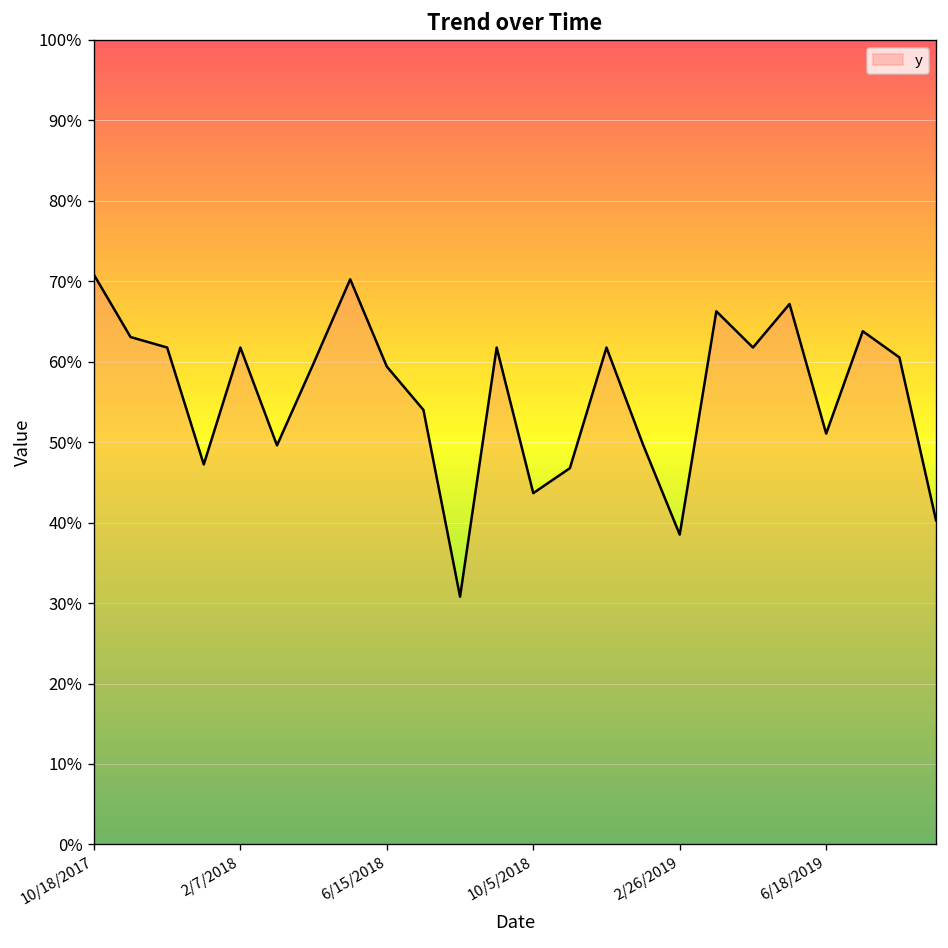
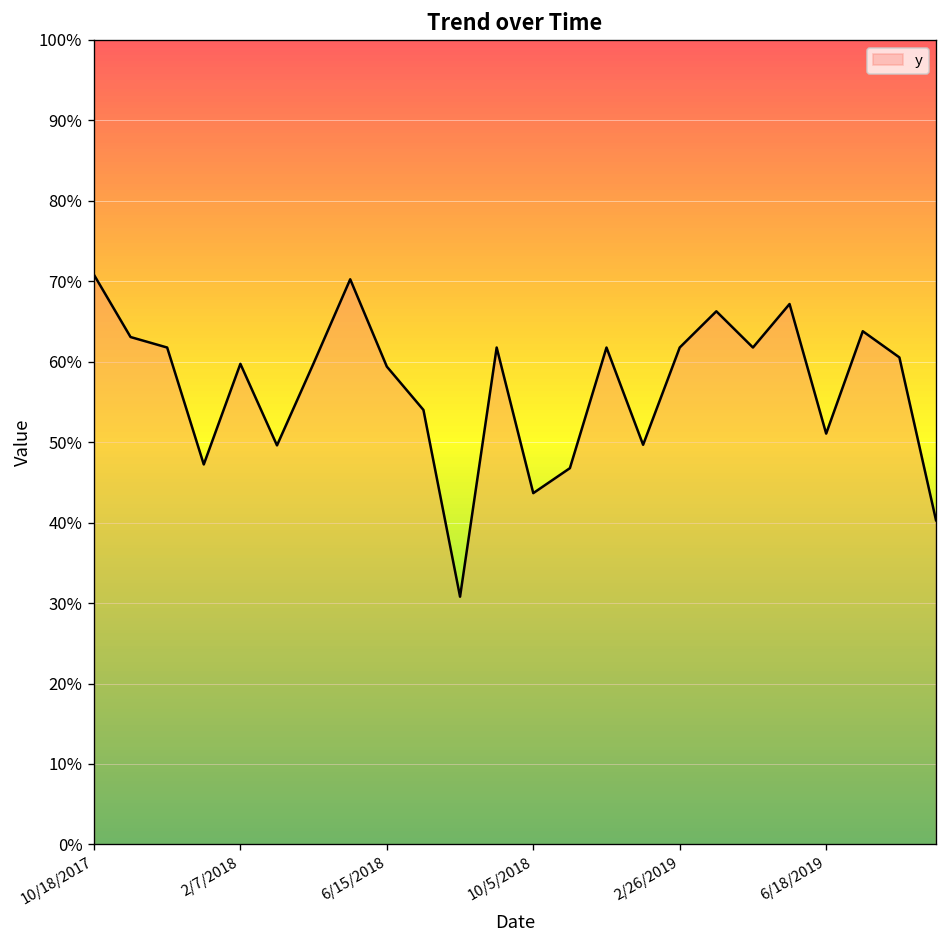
  {
    "10/18/2017": "71%",
-   "2/7/2018": "62%",
+   "2/7/2018": "60%",
    "6/15/2018": "59%",
    "10/5/2018": "44%",
-   "2/26/2019": "39%",
+   "2/26/2019": "62%",
    "6/18/2019": "51%"
  }
